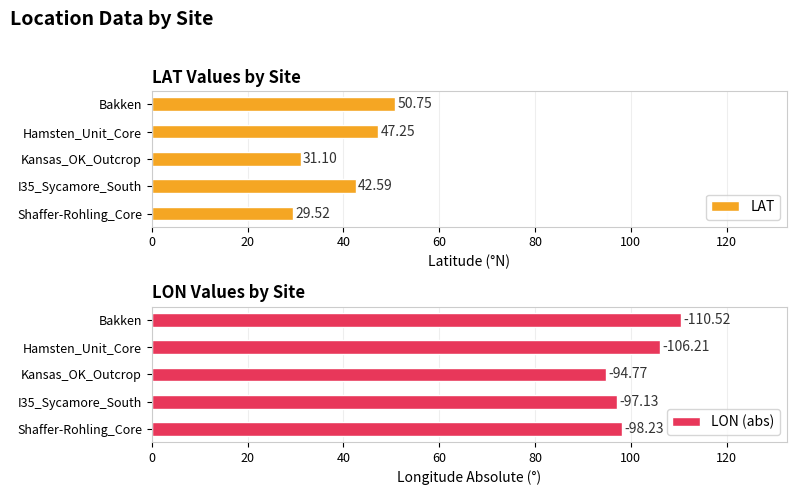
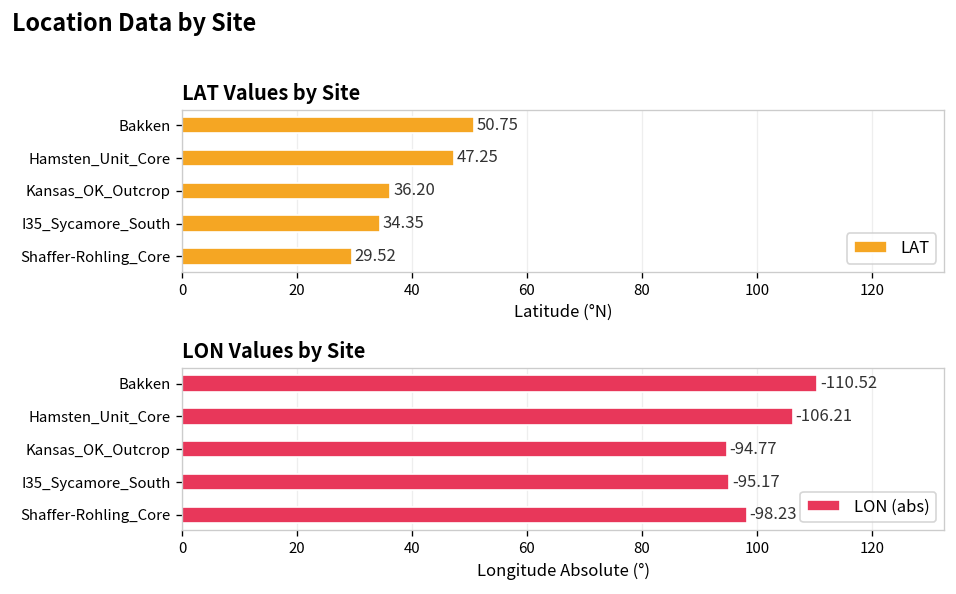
  {
    "LAT Values by Site": {
      "Bakken": 50.75,
      "Hamsten_Unit_Core": 47.25,
-     "Kansas_OK_Outcrop": 31.10,
-     "I35_Sycamore_South": 42.59,
+     "Kansas_OK_Outcrop": 36.20,
+     "I35_Sycamore_South": 34.35,
      "Shaffer-Rohling_Core": 29.52
    },
    "LON Values by Site": {
-     "I35_Sycamore_South": -97.13
+     "I35_Sycamore_South": -95.17
    }
  }
